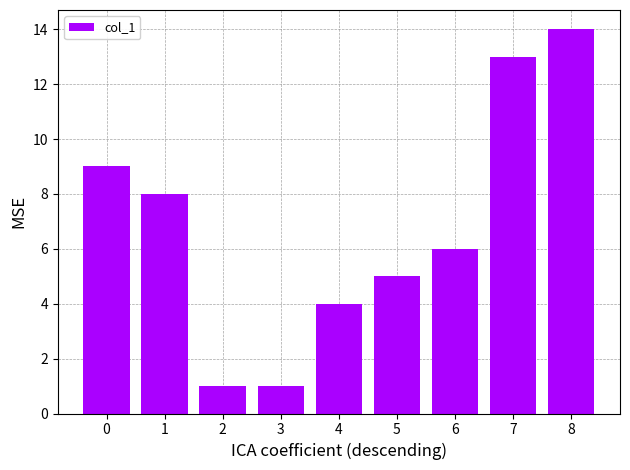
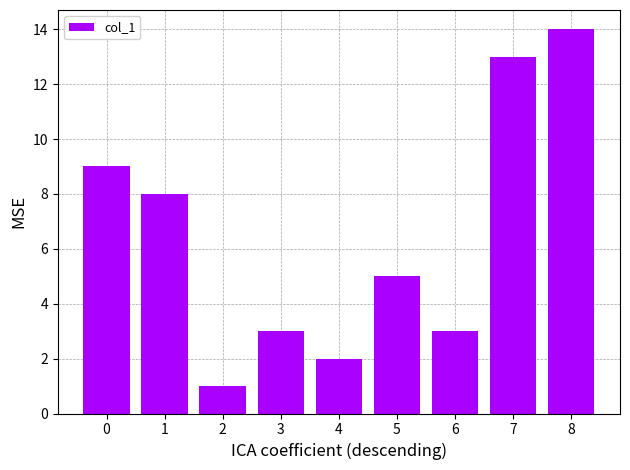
  {
    "0": 9,
    "1": 8,
    "2": 1,
-   "3": 1,
-   "4": 4,
+   "3": 3,
+   "4": 2,
    "5": 5,
-   "6": 6,
+   "6": 3,
    "7": 13,
    "8": 14
  }
